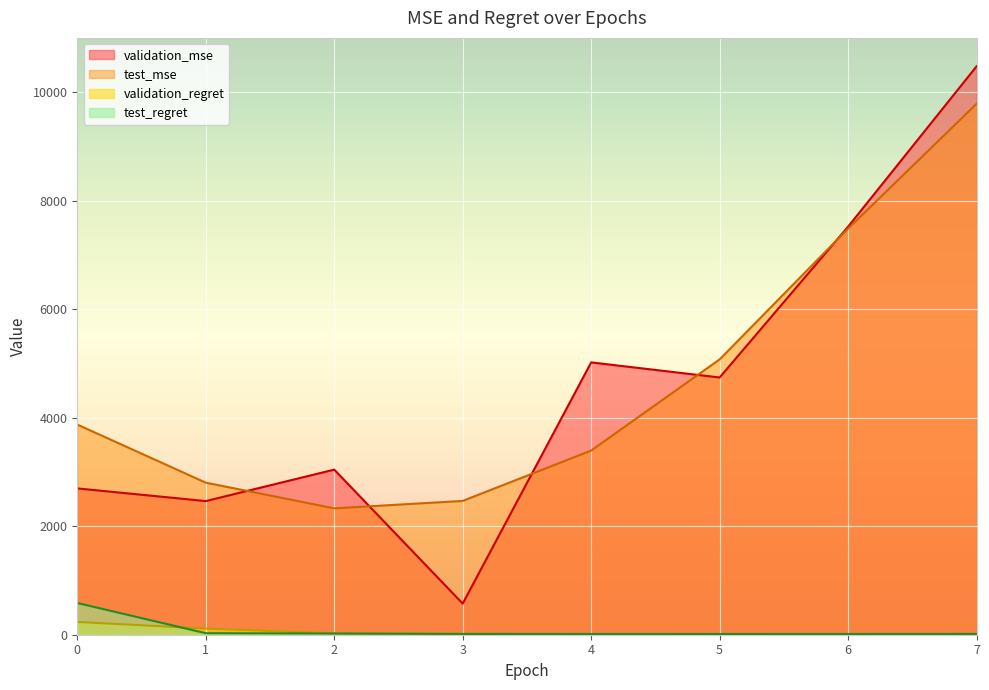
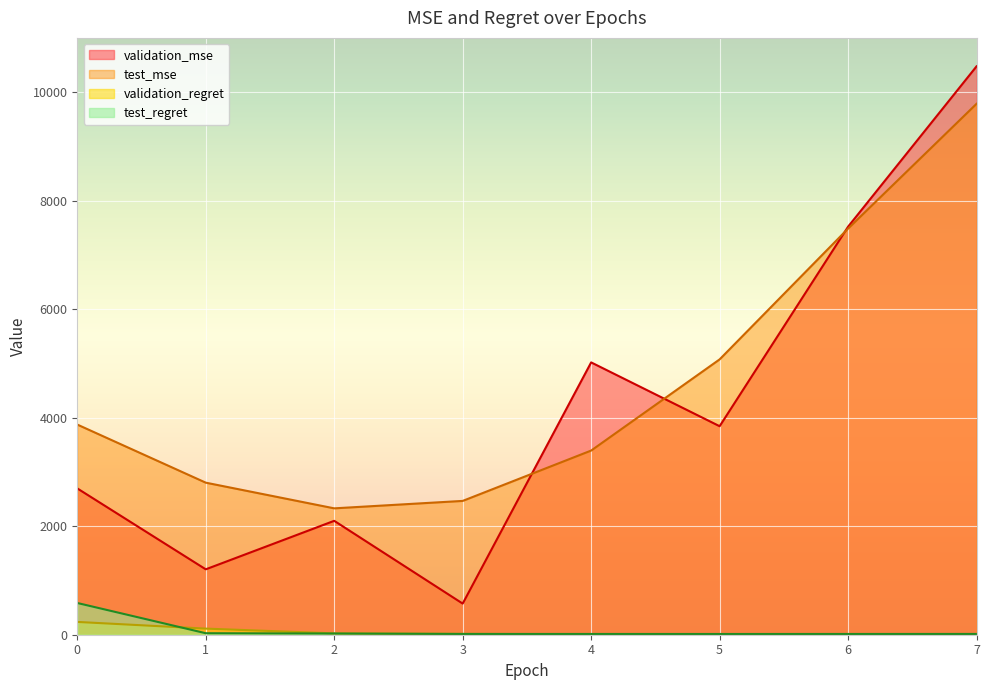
  {
    "validation_mse": {
      "0": 2700,
-     "1": 2500,
-     "2": 3000,
+     "1": 1200,
+     "2": 2100,
      "3": 600,
      "4": 5000,
-     "5": 4700,
+     "5": 3800,
      "7": 10500
    },
    "test_regret": {
      "0": 600,
      "1": 0
    }
  }
